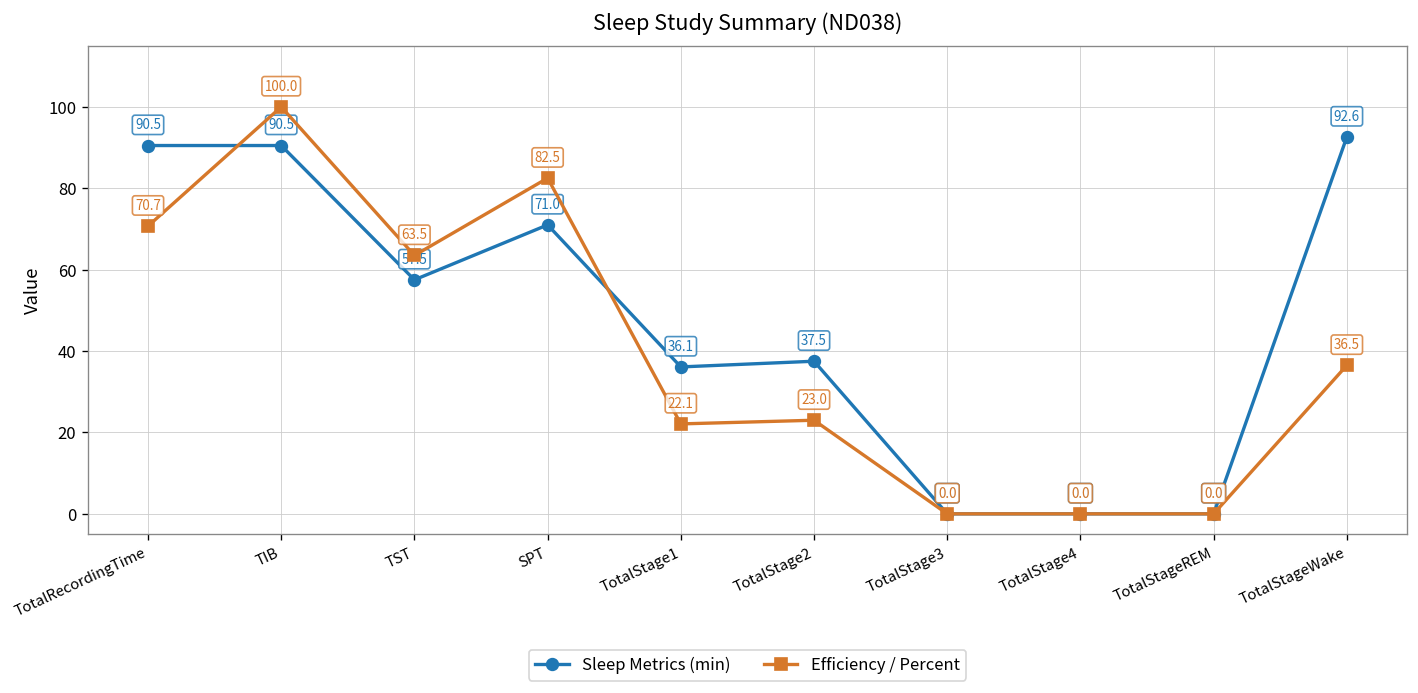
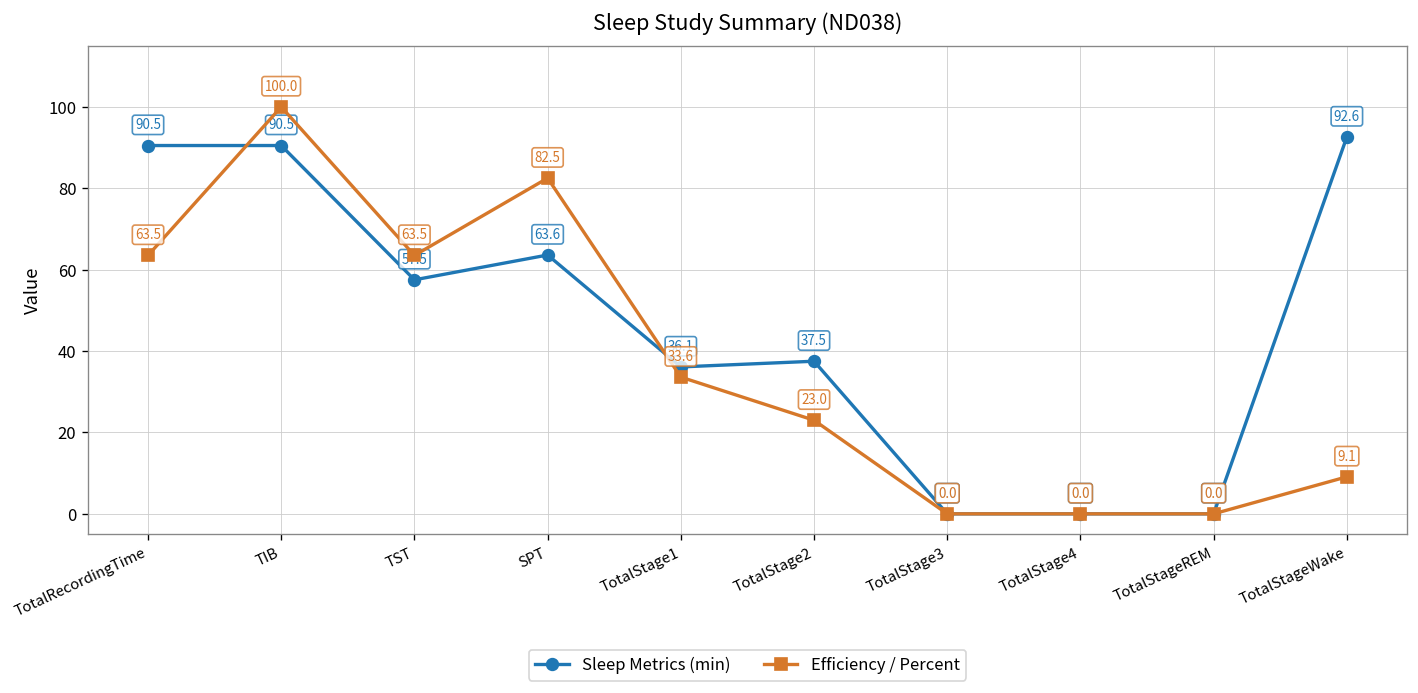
  {
    "Sleep Metrics (min)": {
-     "SPT": 71.0
+     "SPT": 63.6
    },
    "Efficiency / Percent": {
-     "TotalRecordingTime": 70.7,
-     "TotalStage1": 22.1,
-     "TotalStageWake": 36.5
+     "TotalRecordingTime": 63.5,
+     "TotalStage1": 33.6,
+     "TotalStageWake": 9.1
    }
  }
